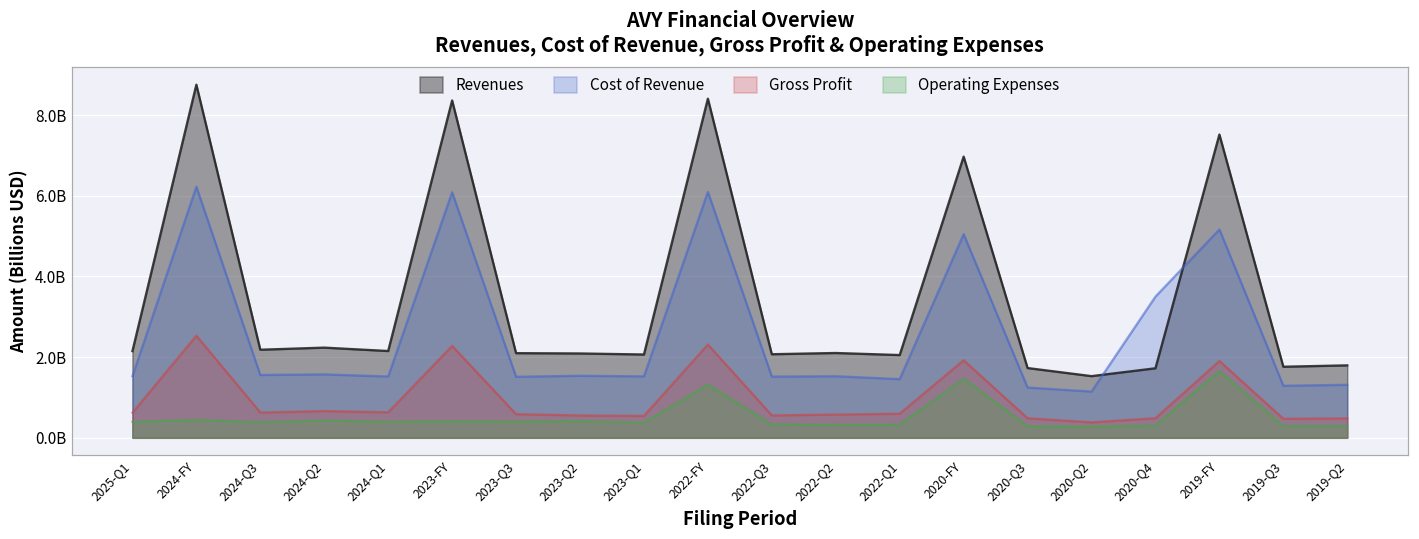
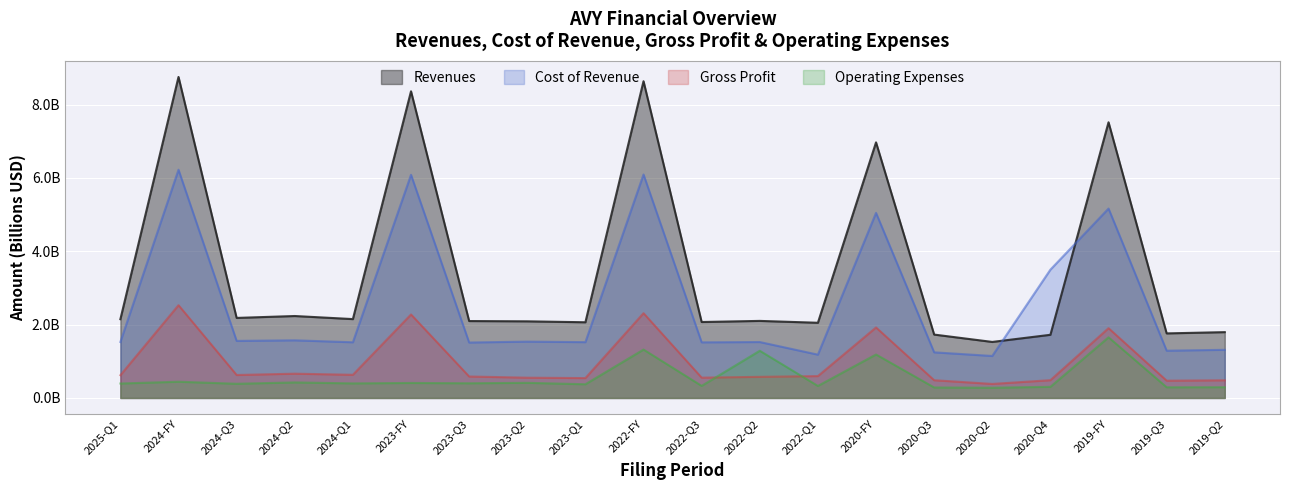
  {
    "Revenues": {
      "2025-Q1": 2100000000,
      "2024-FY": 8800000000,
      "2024-Q3": 2200000000,
      "2024-Q2": 2200000000,
      "2024-Q1": 2200000000,
      "2023-FY": 8400000000,
      "2023-Q3": 2100000000,
      "2023-Q2": 2100000000,
      "2023-Q1": 2100000000,
-     "2022-FY": 8400000000,
+     "2022-FY": 8600000000,
      "2022-Q3": 2100000000,
      "2022-Q2": 2100000000,
      "2022-Q1": 2100000000,
      "2020-FY": 7000000000,
      "2020-Q3": 1700000000,
      "2020-Q2": 1500000000,
      "2020-Q4": 1700000000,
      "2019-FY": 7500000000,
      "2019-Q3": 1800000000,
      "2019-Q2": 1800000000
    },
    "Cost of Revenue": {
      "2025-Q1": 1500000000,
      "2024-FY": 6200000000,
      "2024-Q3": 1600000000,
      "2024-Q2": 1600000000,
      "2024-Q1": 1500000000,
      "2023-FY": 6100000000,
      "2023-Q3": 1500000000,
      "2023-Q2": 1500000000,
      "2023-Q1": 1500000000,
      "2022-FY": 6100000000,
      "2022-Q3": 1500000000,
      "2022-Q2": 1500000000,
-     "2022-Q1": 1500000000,
+     "2022-Q1": 1200000000,
      "2020-FY": 5000000000,
      "2020-Q3": 1200000000,
      "2020-Q2": 1100000000,
      "2020-Q4": 3500000000,
      "2019-FY": 5200000000,
      "2019-Q3": 1300000000,
      "2019-Q2": 1300000000
    },
    "Gross Profit": {
      "2025-Q1": 600000000,
      "2024-FY": 2500000000,
      "2024-Q3": 600000000,
      "2024-Q2": 700000000,
      "2024-Q1": 600000000,
      "2023-FY": 2300000000,
      "2023-Q3": 600000000,
      "2023-Q2": 600000000,
      "2023-Q1": 500000000,
      "2022-FY": 2300000000,
      "2022-Q3": 600000000,
      "2022-Q2": 600000000,
      "2022-Q1": 600000000,
      "2020-FY": 1900000000,
      "2020-Q3": 500000000,
      "2020-Q2": 400000000,
      "2020-Q4": 500000000,
      "2019-FY": 1900000000,
      "2019-Q3": 500000000,
      "2019-Q2": 500000000
    },
    "Operating Expenses": {
      "2025-Q1": 400000000,
      "2024-FY": 400000000,
      "2024-Q3": 400000000,
      "2024-Q2": 400000000,
      "2024-Q1": 400000000,
      "2023-FY": 400000000,
      "2023-Q3": 400000000,
      "2023-Q2": 400000000,
      "2023-Q1": 400000000,
      "2022-FY": 1300000000,
      "2022-Q3": 300000000,
-     "2022-Q2": 300000000,
+     "2022-Q2": 1300000000,
      "2022-Q1": 300000000,
-     "2020-FY": 1500000000,
+     "2020-FY": 1200000000,
      "2020-Q3": 300000000,
      "2020-Q2": 300000000,
      "2020-Q4": 300000000,
      "2019-FY": 1700000000,
      "2019-Q3": 300000000,
      "2019-Q2": 300000000
    }
  }
